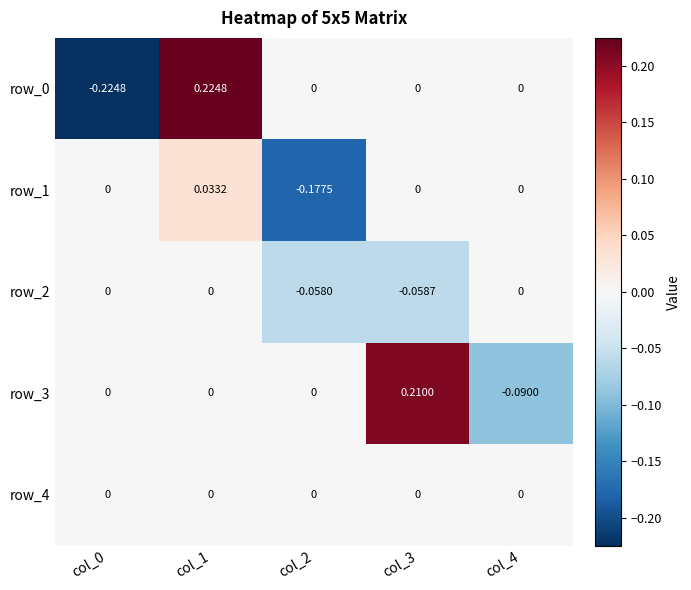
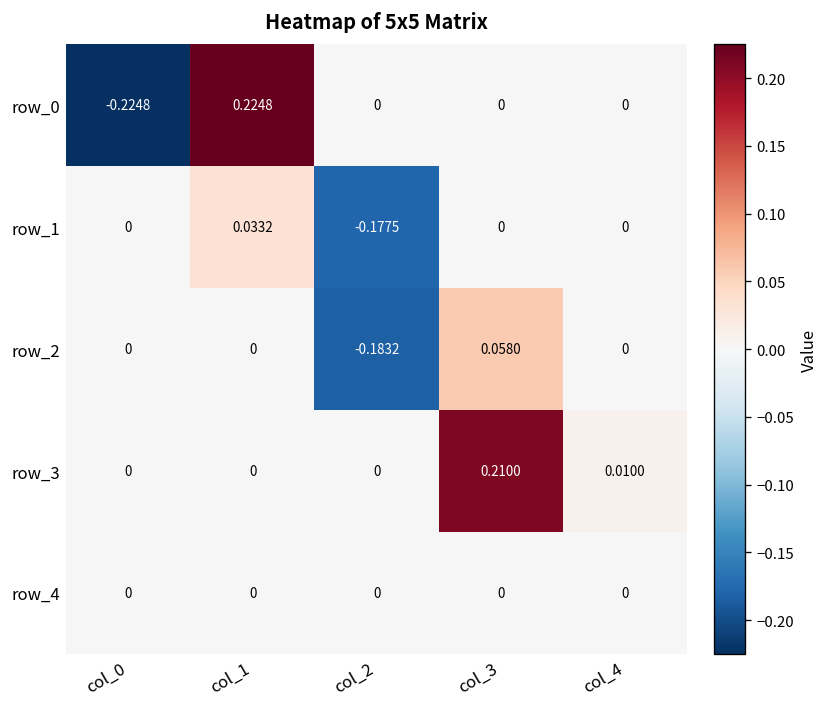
  {
    "row_0": {
      "col_0": -0.2248,
      "col_1": 0.2248,
      "col_2": 0,
      "col_3": 0,
      "col_4": 0
    },
    "row_1": {
      "col_0": 0,
      "col_1": 0.0332,
      "col_2": -0.1775,
      "col_3": 0,
      "col_4": 0
    },
    "row_2": {
      "col_0": 0,
      "col_1": 0,
-     "col_2": -0.0580,
-     "col_3": -0.0587,
+     "col_2": -0.1832,
+     "col_3": 0.0580,
      "col_4": 0
    },
    "row_3": {
      "col_0": 0,
      "col_1": 0,
      "col_2": 0,
      "col_3": 0.2100,
-     "col_4": -0.0900
+     "col_4": 0.0100
    },
    "row_4": {
      "col_0": 0,
      "col_1": 0,
      "col_2": 0,
      "col_3": 0,
      "col_4": 0
    }
  }
